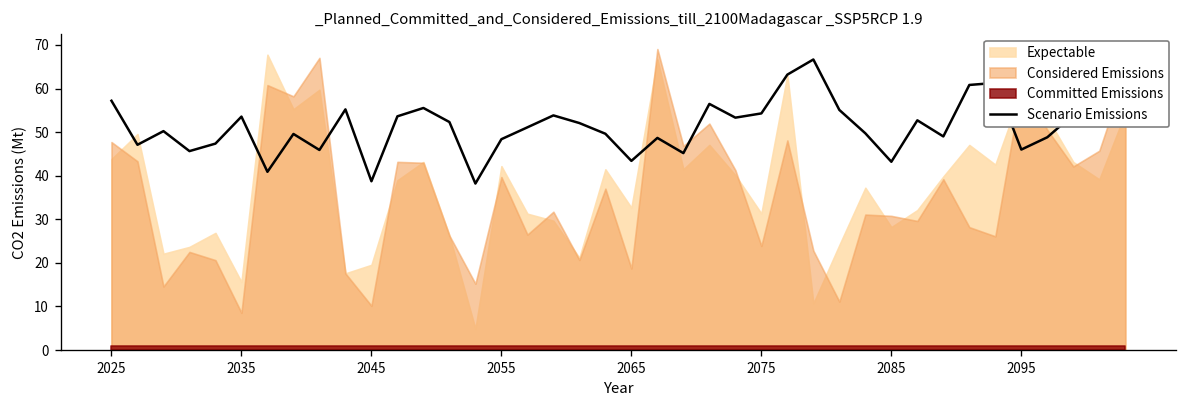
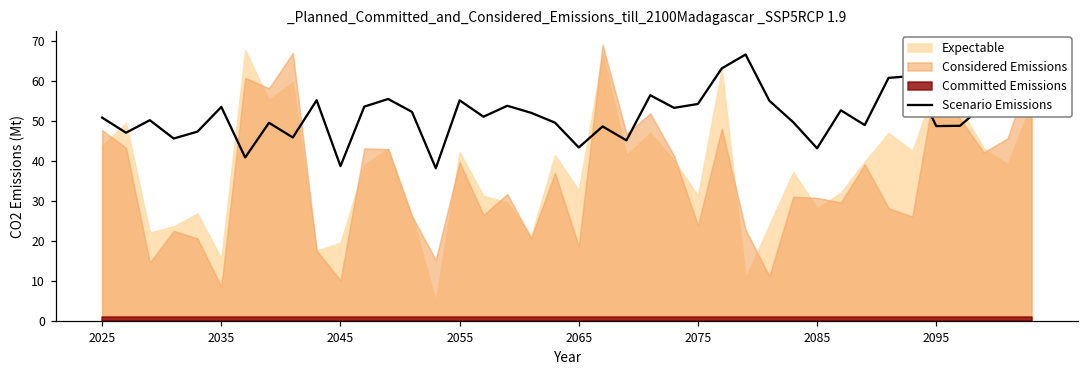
  {
    "Scenario Emissions": {
-     "2025": 57,
+     "2025": 51,
      "2035": 54,
      "2045": 39,
-     "2055": 48,
+     "2055": 55,
      "2065": 43,
      "2075": 54,
      "2085": 43,
-     "2095": 46
+     "2095": 49
    },
    "Committed Emissions": {
      "2025": 1,
      "2035": 1,
      "2045": 1,
      "2055": 1,
      "2065": 1,
      "2075": 1,
      "2085": 1,
      "2095": 1
    }
  }
